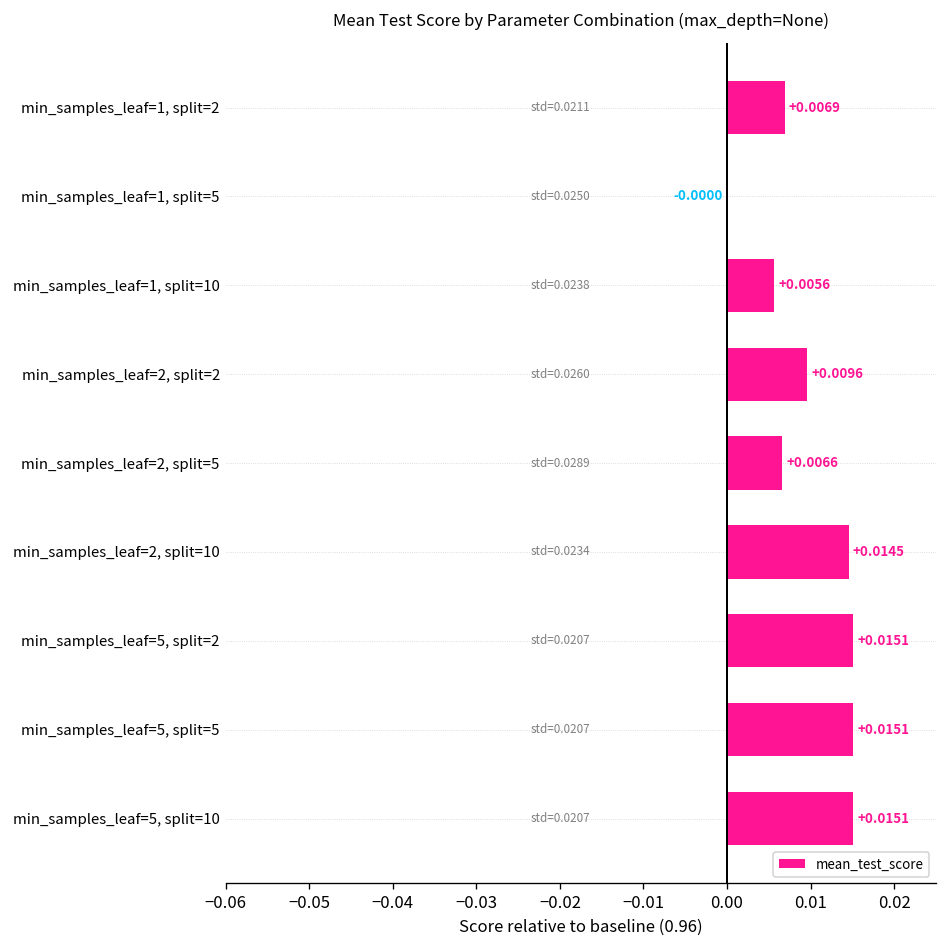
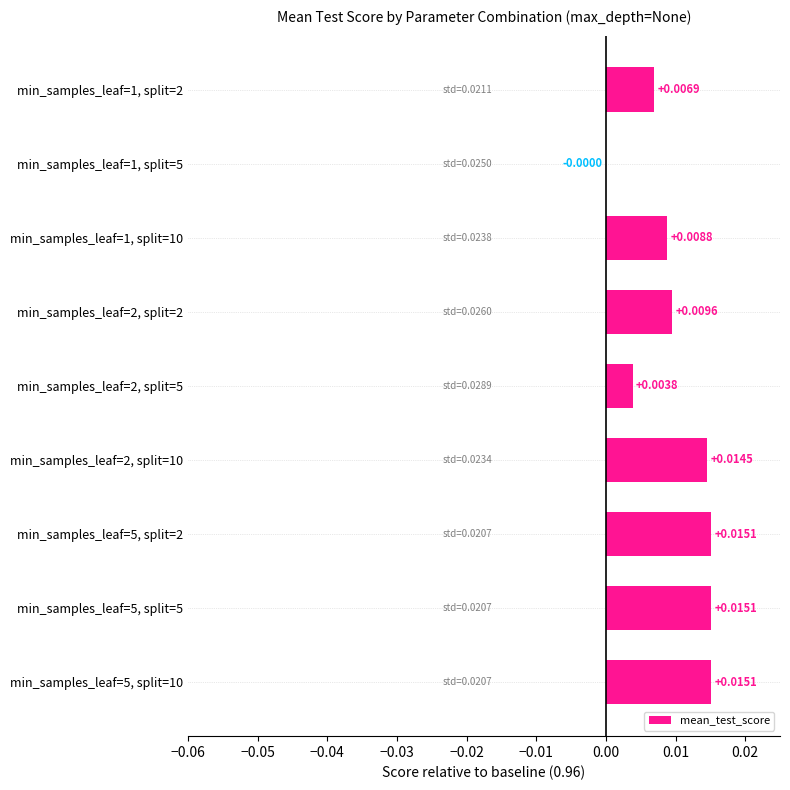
  {
    "min_samples_leaf=1, split=2": "+0.0069",
    "min_samples_leaf=1, split=5": "-0.0000",
-   "min_samples_leaf=1, split=10": "+0.0056",
+   "min_samples_leaf=1, split=10": "+0.0088",
    "min_samples_leaf=2, split=2": "+0.0096",
-   "min_samples_leaf=2, split=5": "+0.0066",
+   "min_samples_leaf=2, split=5": "+0.0038",
    "min_samples_leaf=2, split=10": "+0.0145",
    "min_samples_leaf=5, split=2": "+0.0151",
    "min_samples_leaf=5, split=5": "+0.0151",
    "min_samples_leaf=5, split=10": "+0.0151"
  }
